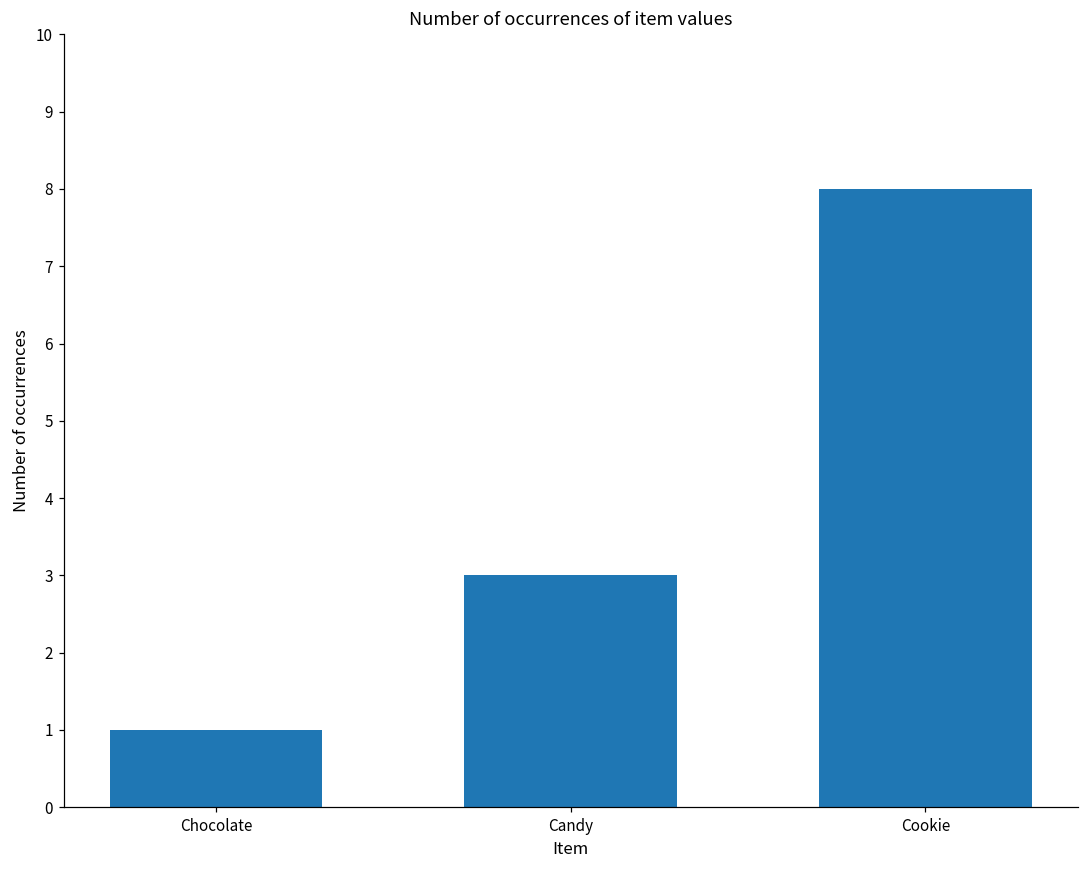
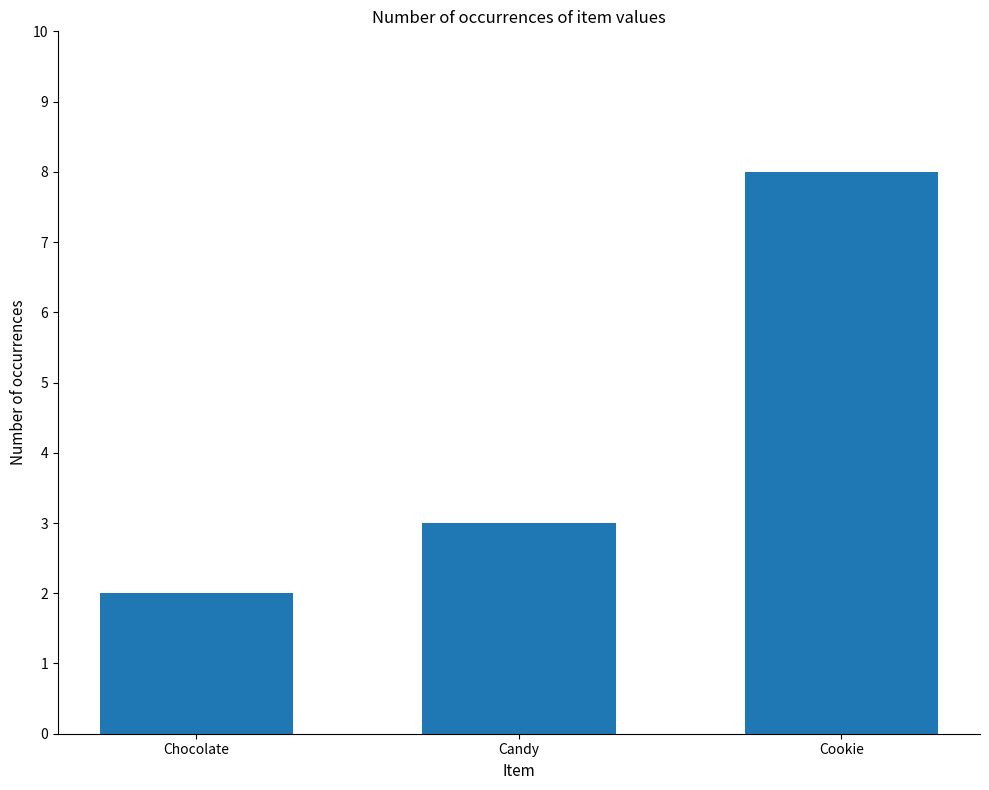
  {
-   "Chocolate": 1,
+   "Chocolate": 2,
    "Candy": 3,
    "Cookie": 8
  }
